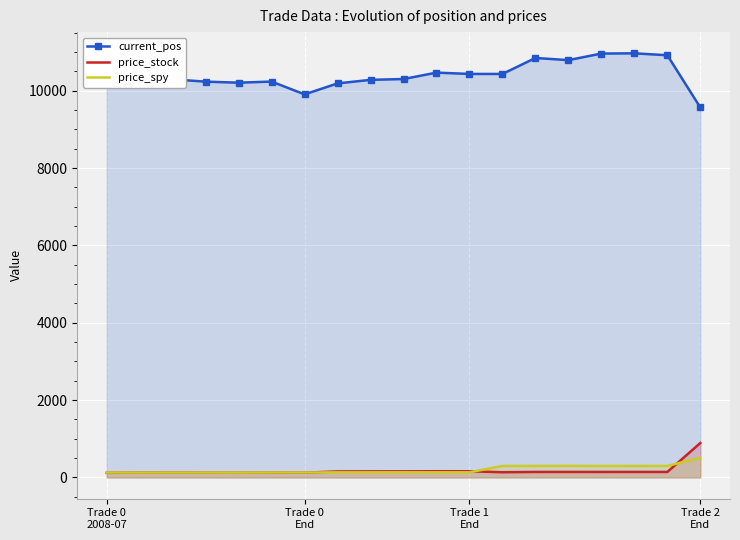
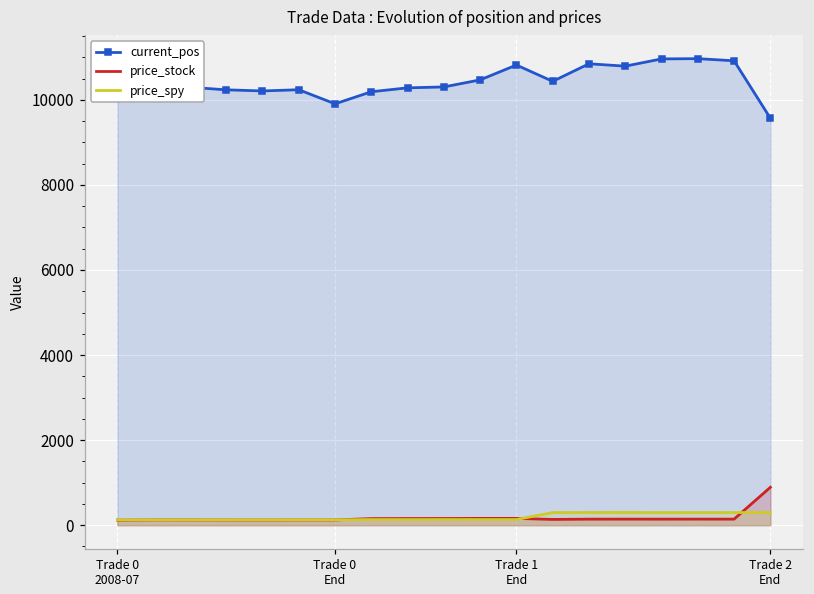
  {
    "current_pos": {
      "Trade 0 End": 9900,
-     "Trade 1 End": 10400,
+     "Trade 1 End": 10800,
      "Trade 2 End": 9600
    },
    "price_stock": {
      "Trade 2 End": 900
    },
    "price_spy": {
-     "Trade 2 End": 500
+     "Trade 2 End": 300
    }
  }
